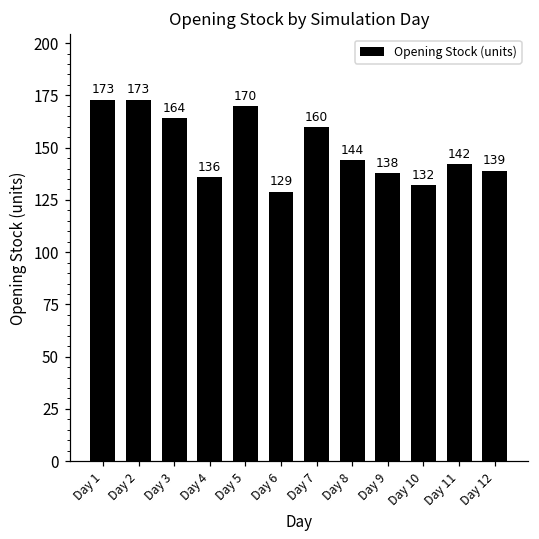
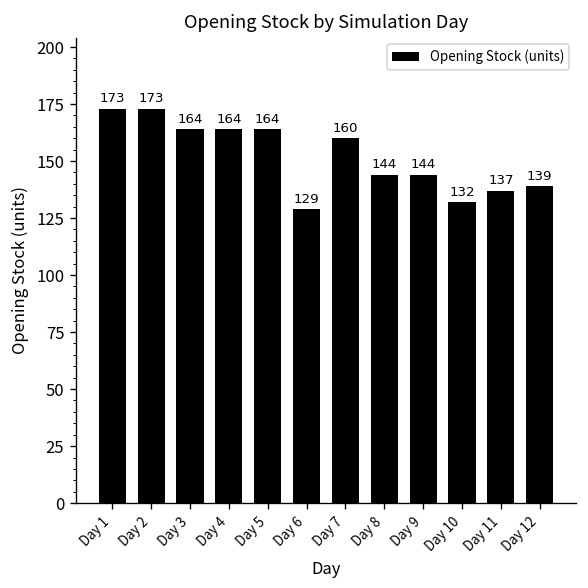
  {
    "Day 1": 173,
    "Day 2": 173,
    "Day 3": 164,
-   "Day 4": 136,
-   "Day 5": 170,
+   "Day 4": 164,
+   "Day 5": 164,
    "Day 6": 129,
    "Day 7": 160,
    "Day 8": 144,
-   "Day 9": 138,
+   "Day 9": 144,
    "Day 10": 132,
-   "Day 11": 142,
+   "Day 11": 137,
    "Day 12": 139
  }
